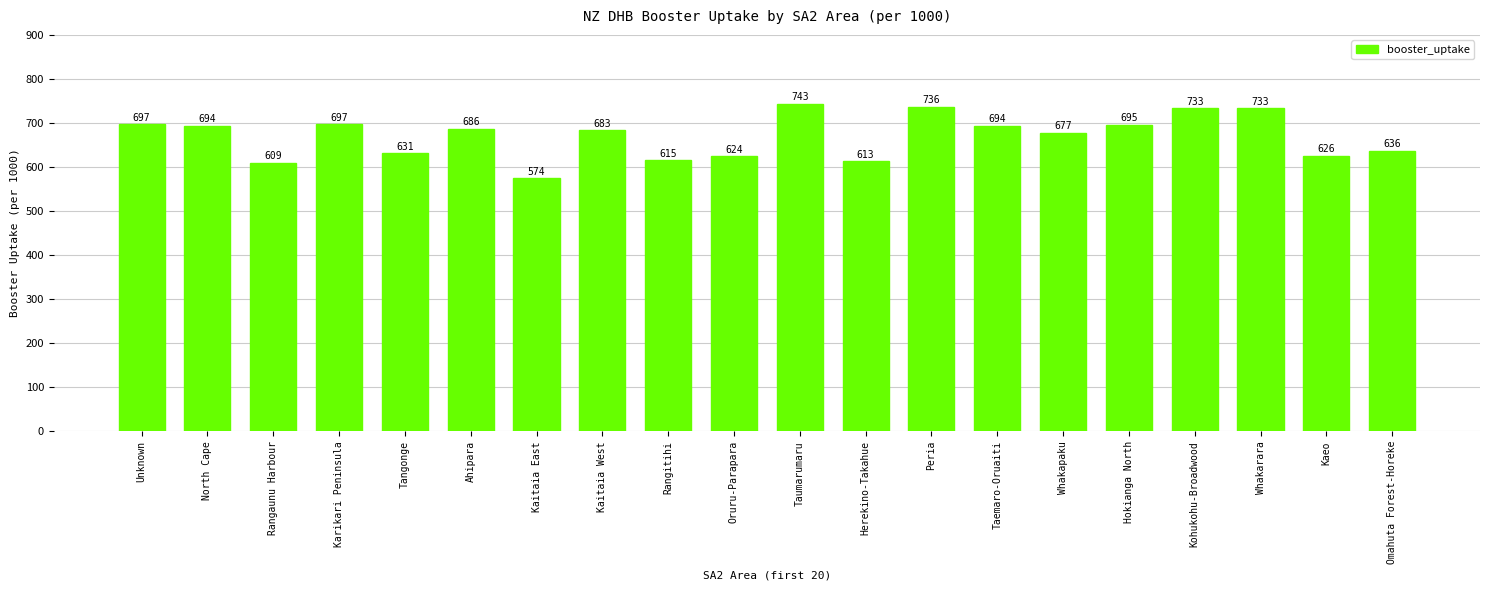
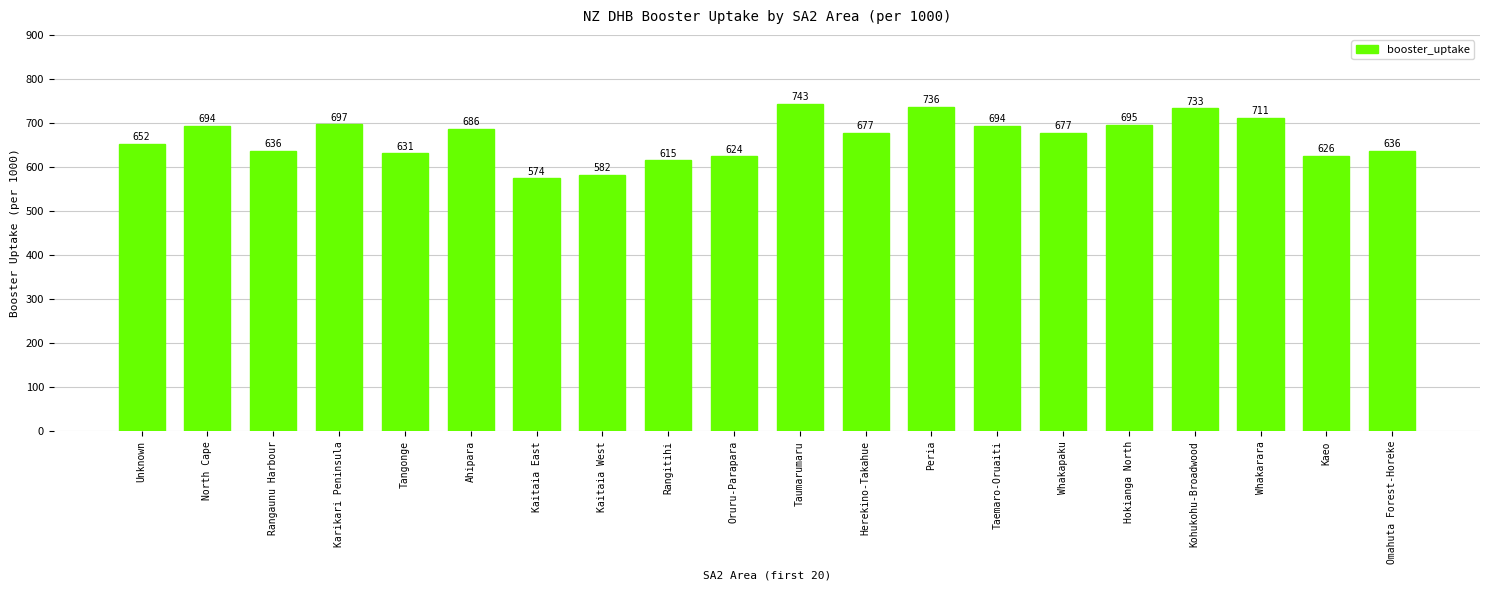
  {
-   "Unknown": 697,
+   "Unknown": 652,
    "North Cape": 694,
-   "Rangaunu Harbour": 609,
+   "Rangaunu Harbour": 636,
    "Karikari Peninsula": 697,
    "Tangonge": 631,
    "Ahipara": 686,
    "Kaitaia East": 574,
-   "Kaitaia West": 683,
+   "Kaitaia West": 582,
    "Rangitihi": 615,
    "Oruru-Parapara": 624,
    "Taumarumaru": 743,
-   "Herekino-Takahue": 613,
+   "Herekino-Takahue": 677,
    "Peria": 736,
    "Taemaro-Oruaiti": 694,
    "Whakapaku": 677,
    "Hokianga North": 695,
    "Kohukohu-Broadwood": 733,
-   "Whakarara": 733,
+   "Whakarara": 711,
    "Kaeo": 626,
    "Omahuta Forest-Horeke": 636
  }
